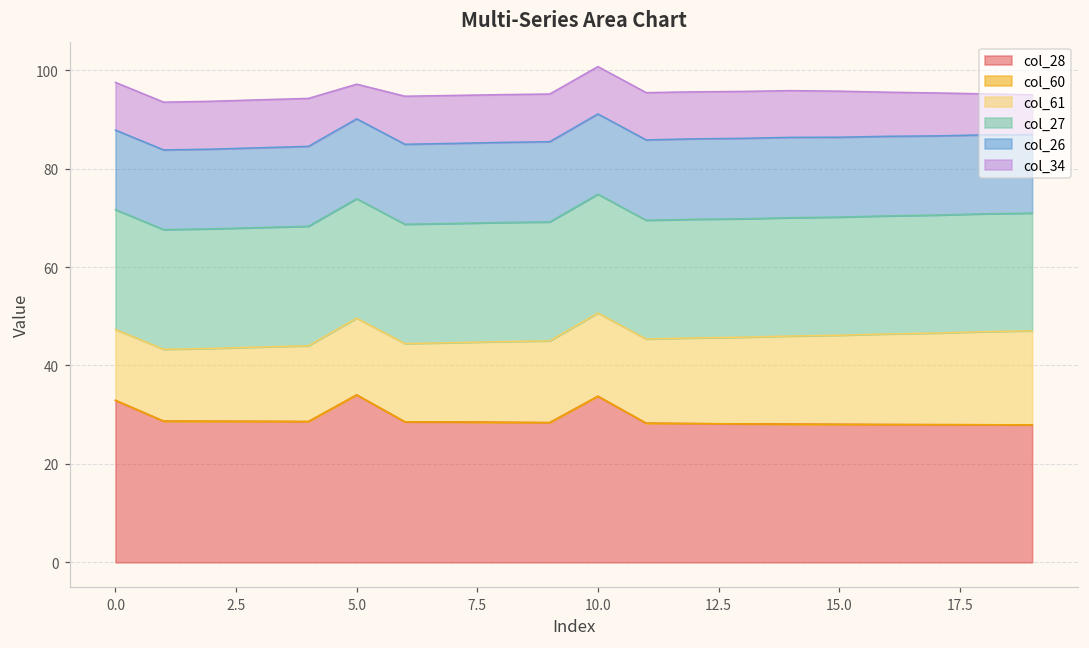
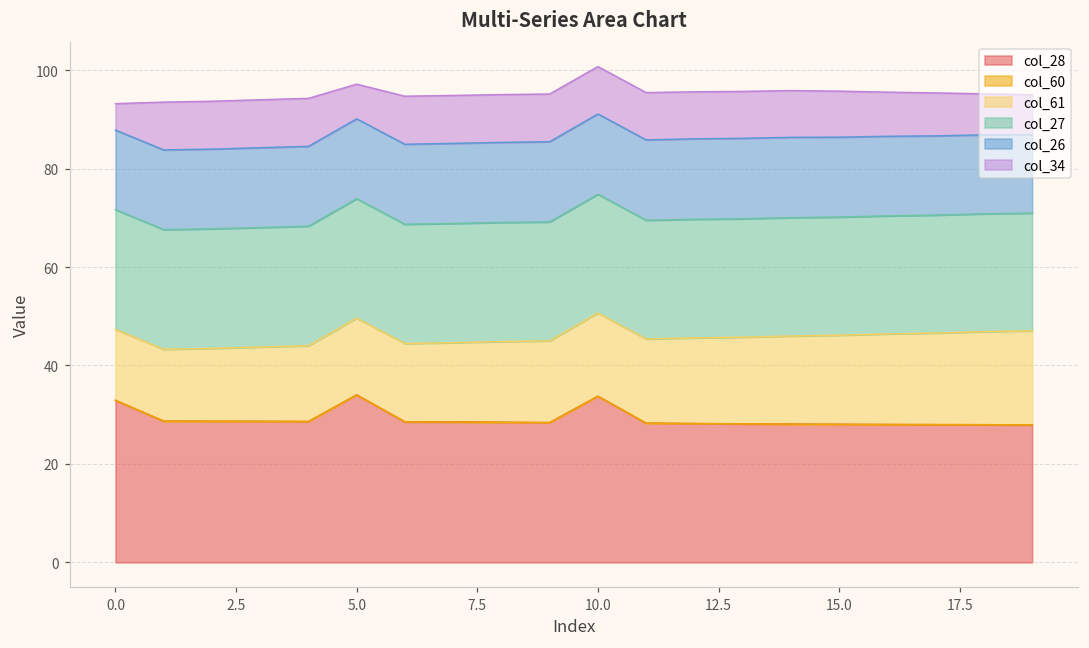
  {
    "col_60": {
      "0.0": 33,
      "5.0": 34,
      "10.0": 34,
      "15.0": 28
    },
    "col_61": {
      "0.0": 14,
      "5.0": 16,
      "10.0": 17,
      "15.0": 18
    },
    "col_34": {
-     "0.0": 10,
+     "0.0": 5,
      "5.0": 7,
      "10.0": 10,
      "15.0": 9
    }
  }
